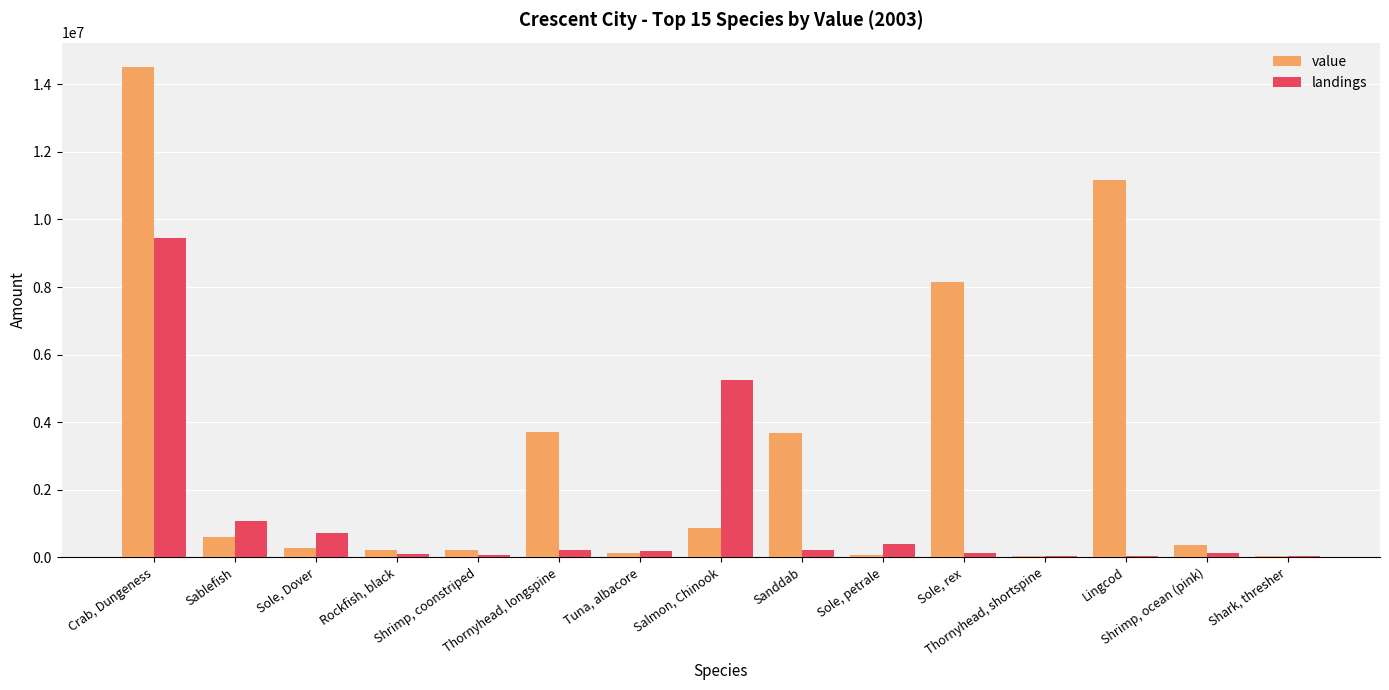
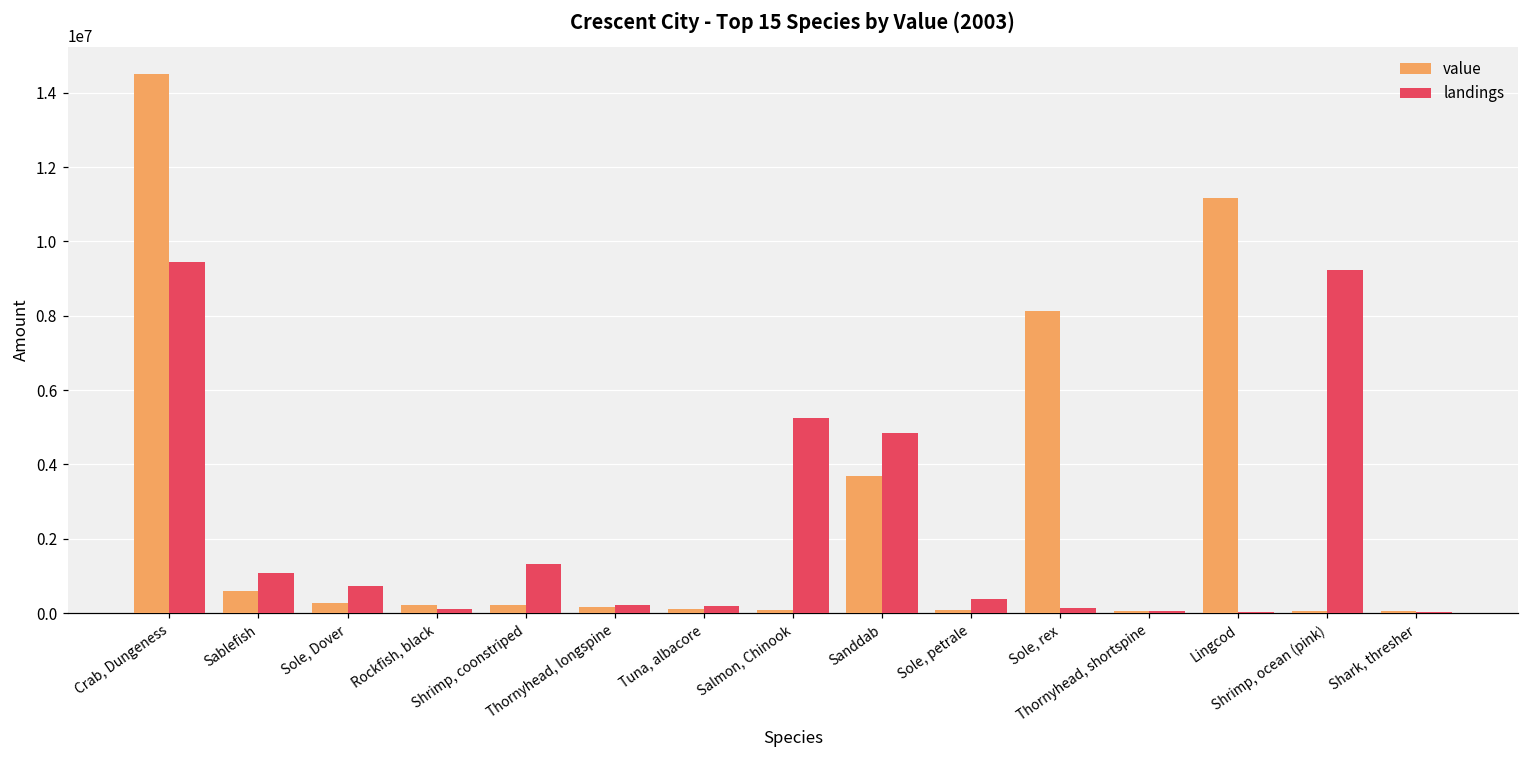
  {
    "value": {
      "Crab, Dungeness": 14500000,
      "Sablefish": 600000,
      "Sole, Dover": 300000,
      "Rockfish, black": 200000,
      "Shrimp, coonstriped": 200000,
-     "Thornyhead, longspine": 3700000,
+     "Thornyhead, longspine": 200000,
      "Tuna, albacore": 100000,
-     "Salmon, Chinook": 900000,
+     "Salmon, Chinook": 100000,
      "Sanddab": 3700000,
      "Sole, rex": 8100000,
      "Lingcod": 11200000,
-     "Shrimp, ocean (pink)": 400000
+     "Shrimp, ocean (pink)": 0
    },
    "landings": {
      "Crab, Dungeness": 9400000,
      "Sablefish": 1100000,
      "Sole, Dover": 700000,
      "Rockfish, black": 100000,
-     "Shrimp, coonstriped": 100000,
+     "Shrimp, coonstriped": 1300000,
      "Thornyhead, longspine": 200000,
      "Tuna, albacore": 200000,
      "Salmon, Chinook": 5200000,
-     "Sanddab": 200000,
+     "Sanddab": 4900000,
      "Sole, petrale": 400000,
      "Sole, rex": 100000,
-     "Shrimp, ocean (pink)": 100000
+     "Shrimp, ocean (pink)": 9200000
    }
  }
